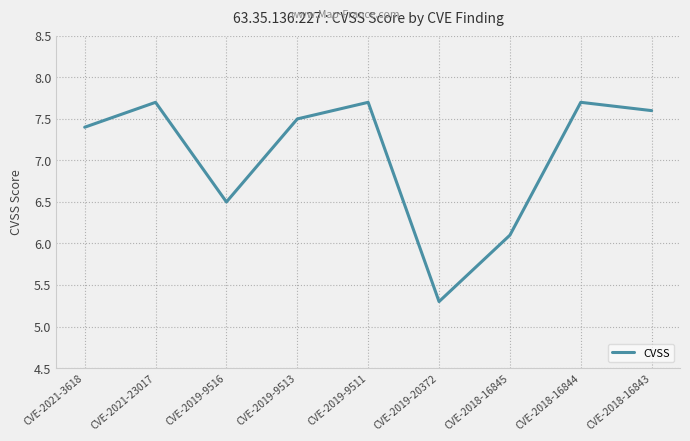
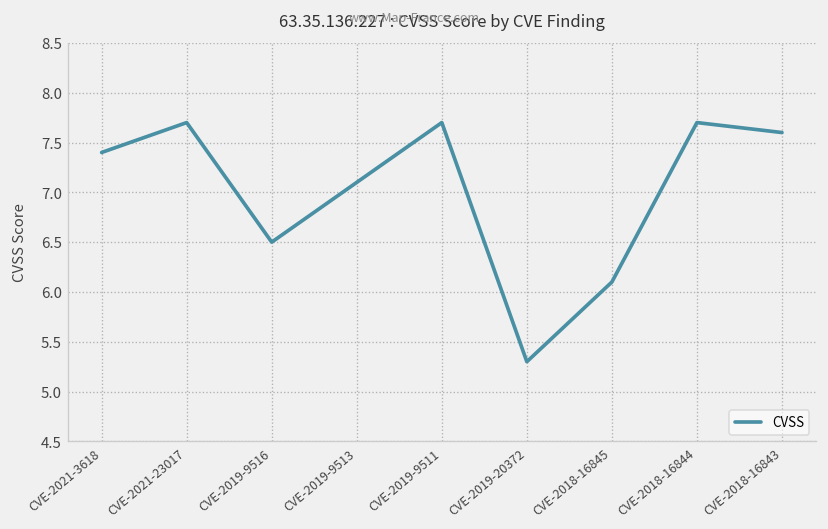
  {
    "CVE-2021-3618": 7.4,
    "CVE-2021-23017": 7.7,
    "CVE-2019-9516": 6.5,
-   "CVE-2019-9513": 7.5,
+   "CVE-2019-9513": 7.1,
    "CVE-2019-9511": 7.7,
    "CVE-2019-20372": 5.3,
    "CVE-2018-16845": 6.1,
    "CVE-2018-16844": 7.7,
    "CVE-2018-16843": 7.6
  }
